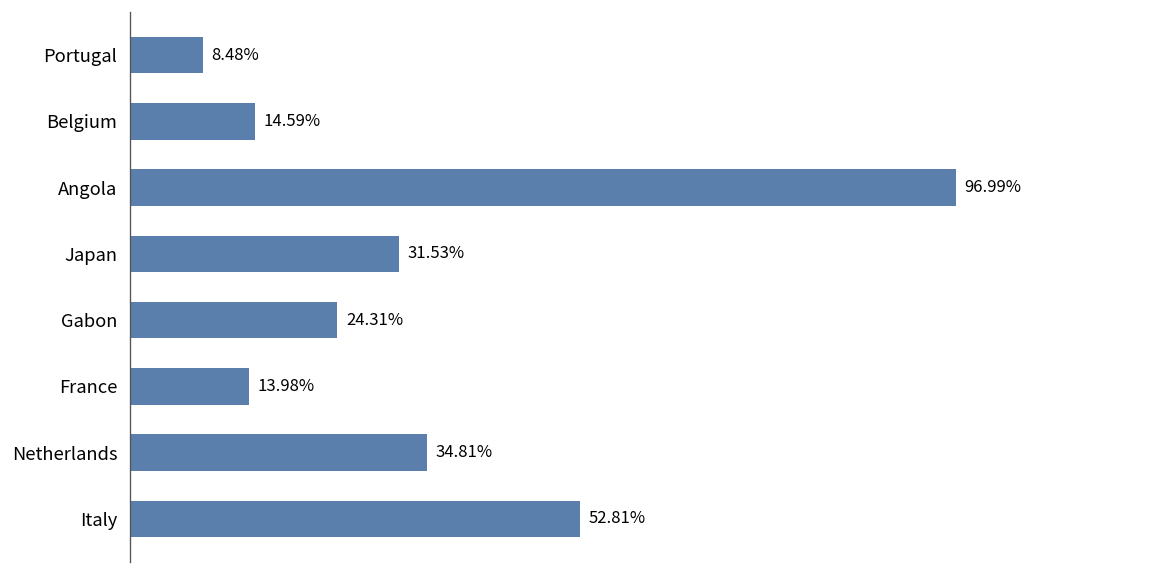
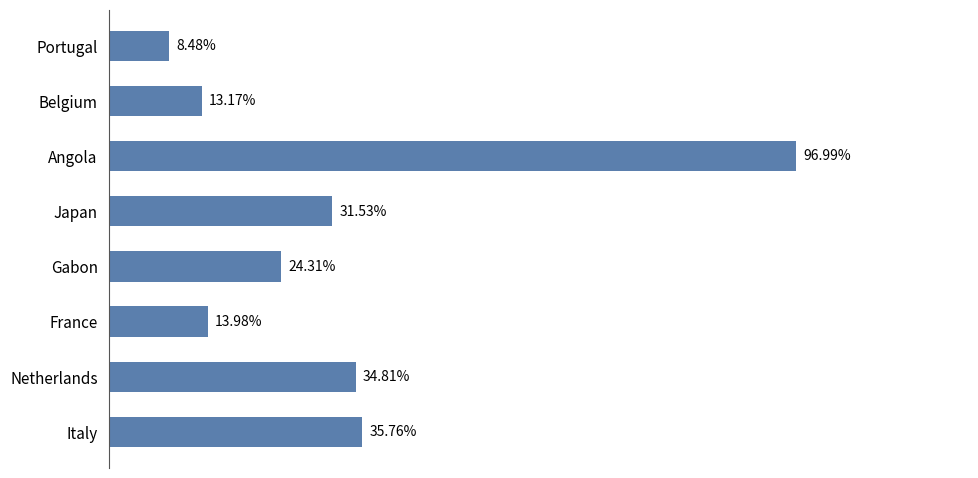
  {
    "Portugal": "8.48%",
-   "Belgium": "14.59%",
+   "Belgium": "13.17%",
    "Angola": "96.99%",
    "Japan": "31.53%",
    "Gabon": "24.31%",
    "France": "13.98%",
    "Netherlands": "34.81%",
-   "Italy": "52.81%"
+   "Italy": "35.76%"
  }
